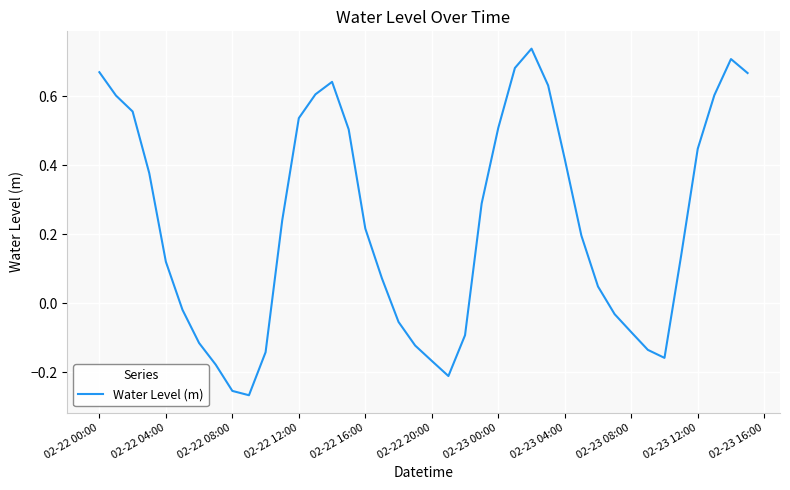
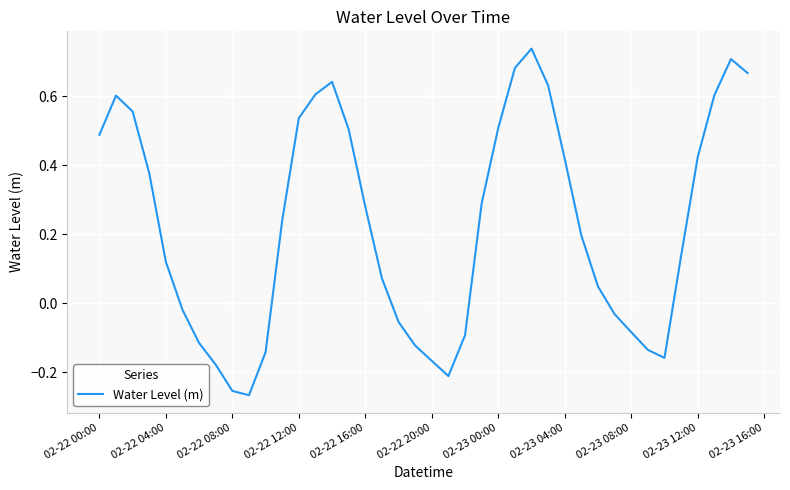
  {
-   "02-22 00:00": 0.67,
+   "02-22 00:00": 0.49,
    "02-22 04:00": 0.12,
    "02-22 08:00": -0.25,
    "02-22 12:00": 0.54,
-   "02-22 16:00": 0.22,
+   "02-22 16:00": 0.28,
    "02-22 20:00": -0.17,
    "02-23 00:00": 0.51,
    "02-23 04:00": 0.42,
    "02-23 08:00": -0.08,
-   "02-23 12:00": 0.45
+   "02-23 12:00": 0.42
  }
